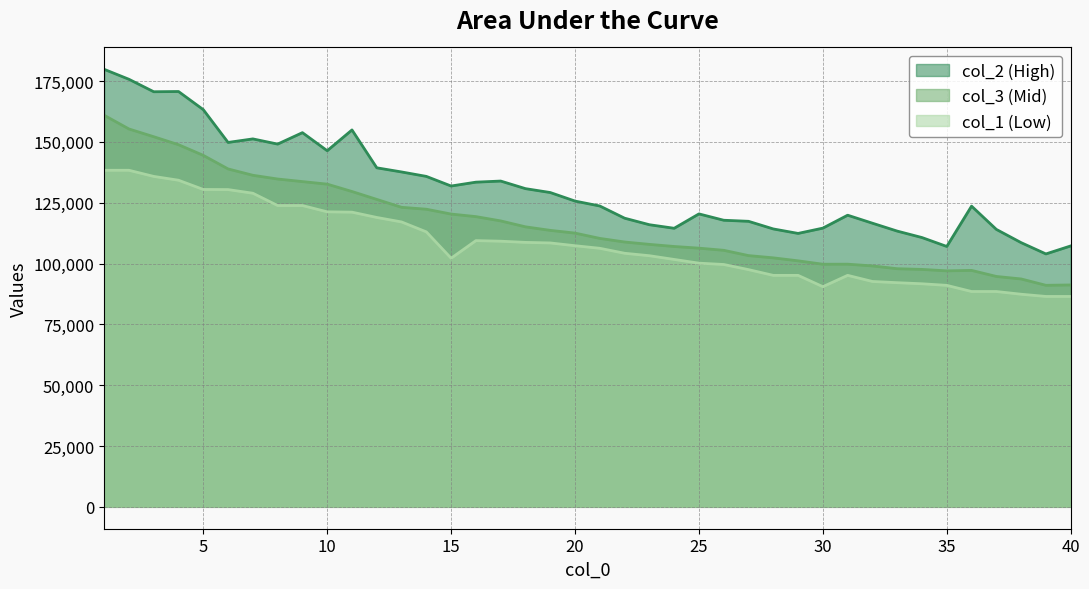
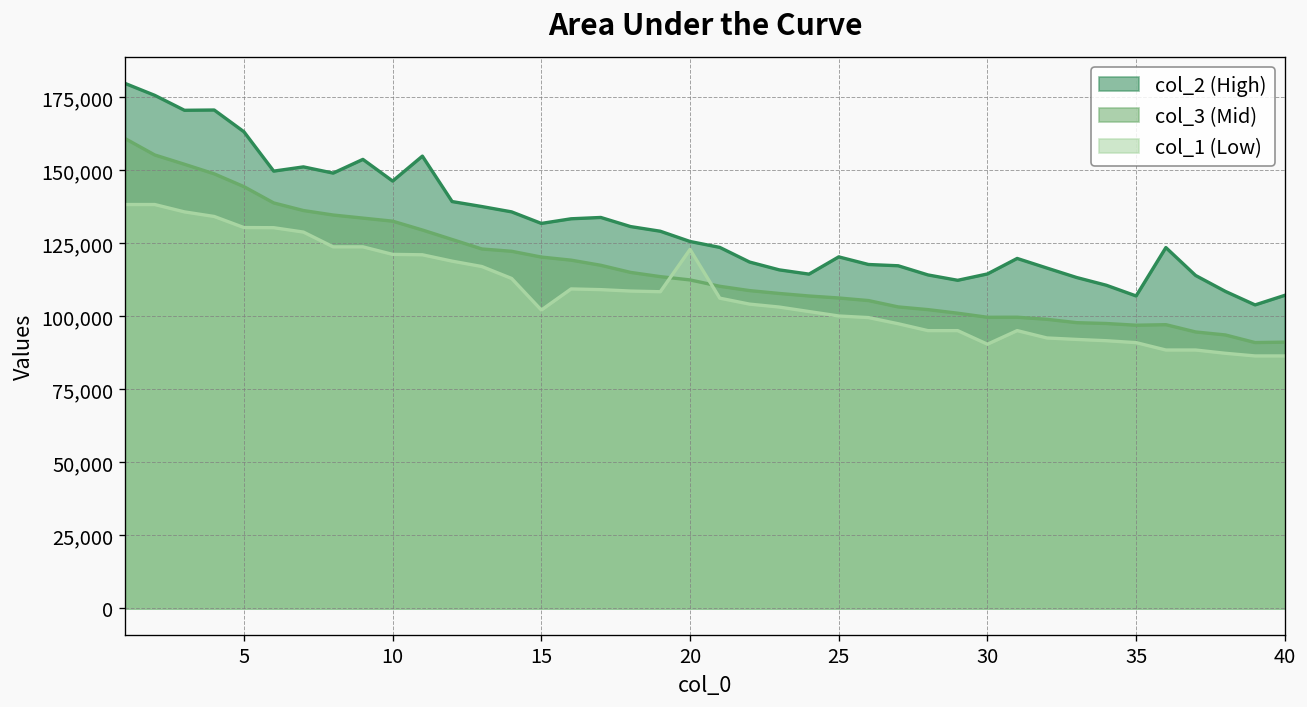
  {
    "col_1 (Low)": {
      "5": "130,000",
      "10": "121,000",
      "15": "102,000",
-     "20": "107,000",
+     "20": "123,000",
      "25": "100,000",
      "30": "90,000",
      "35": "91,000",
      "40": "86,000"
    }
  }
